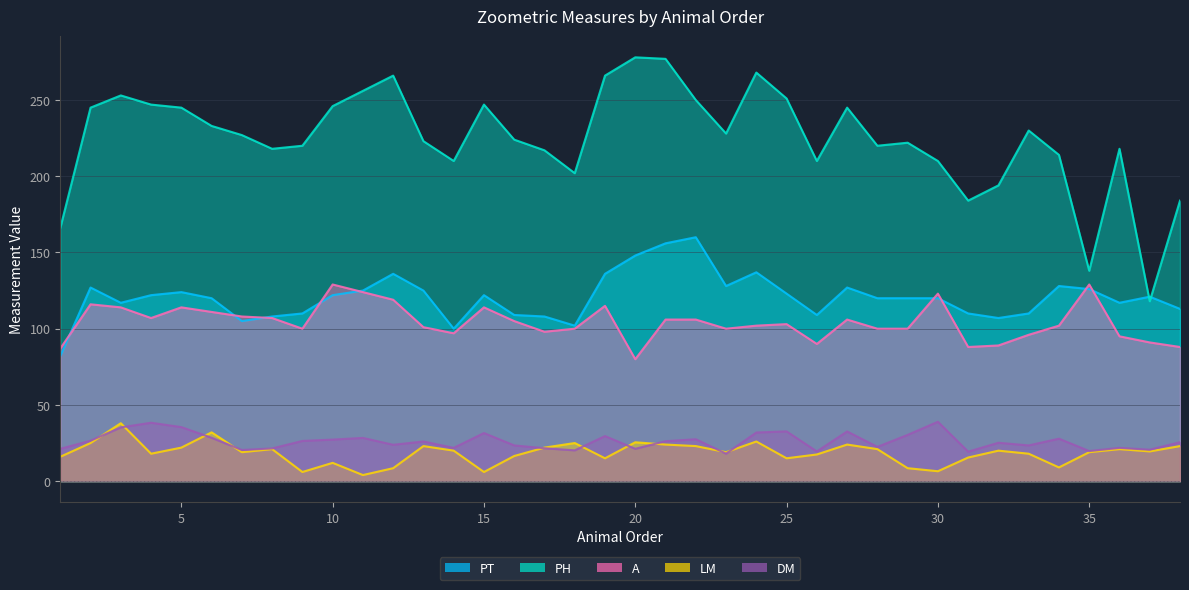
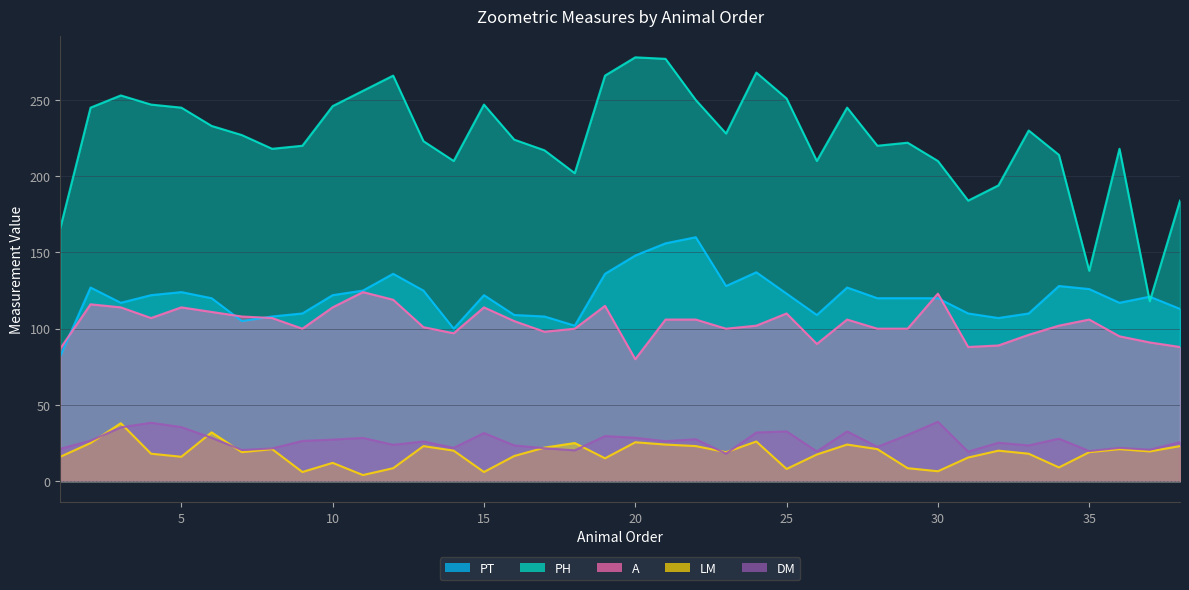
  {
    "A": {
      "5": 114,
-     "10": 129,
+     "10": 114,
      "15": 114,
      "20": 80,
-     "25": 103,
+     "25": 110,
      "30": 123,
-     "35": 129
+     "35": 106
    },
    "LM": {
-     "5": 22,
+     "5": 16,
      "10": 12,
      "15": 6,
      "20": 26,
-     "25": 15,
+     "25": 8,
      "30": 7
    },
    "DM": {
      "5": 35,
      "10": 27,
      "15": 32,
-     "20": 21,
+     "20": 28,
      "25": 33,
      "30": 39
    }
  }
